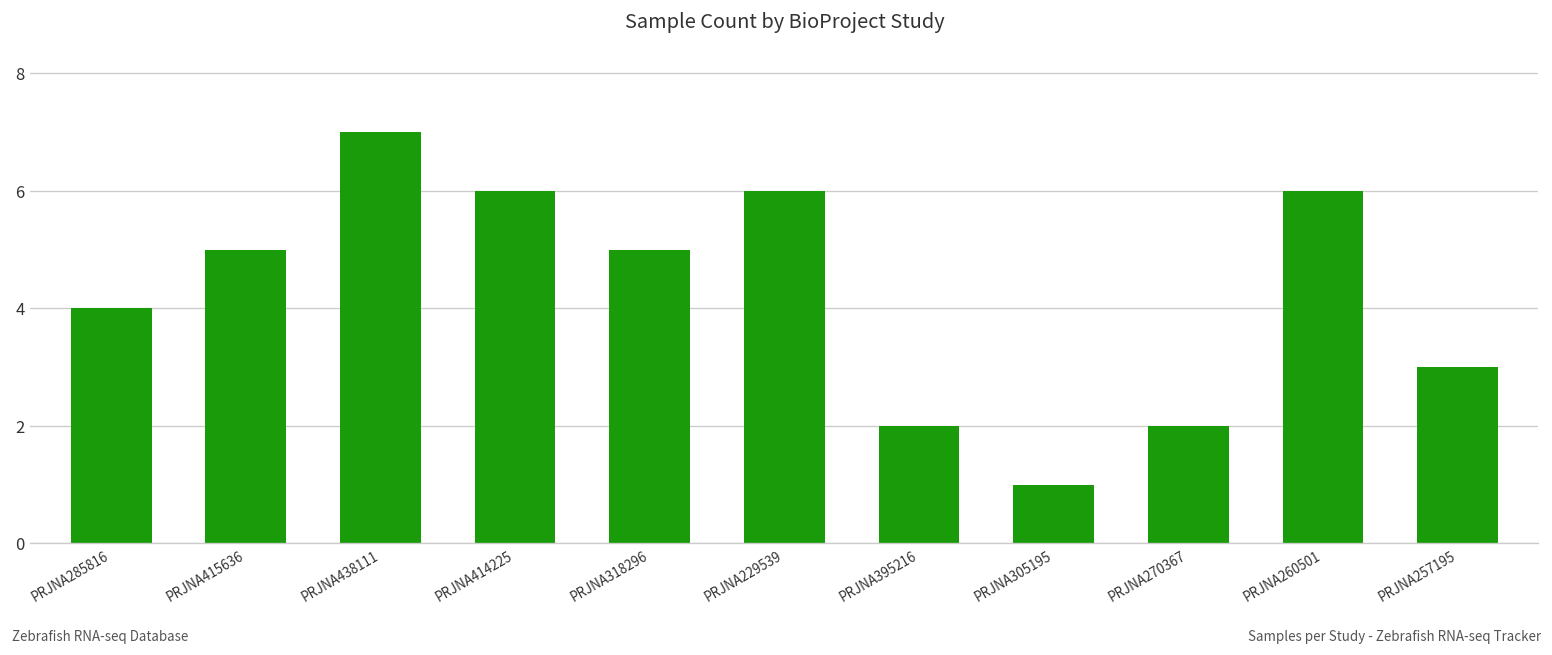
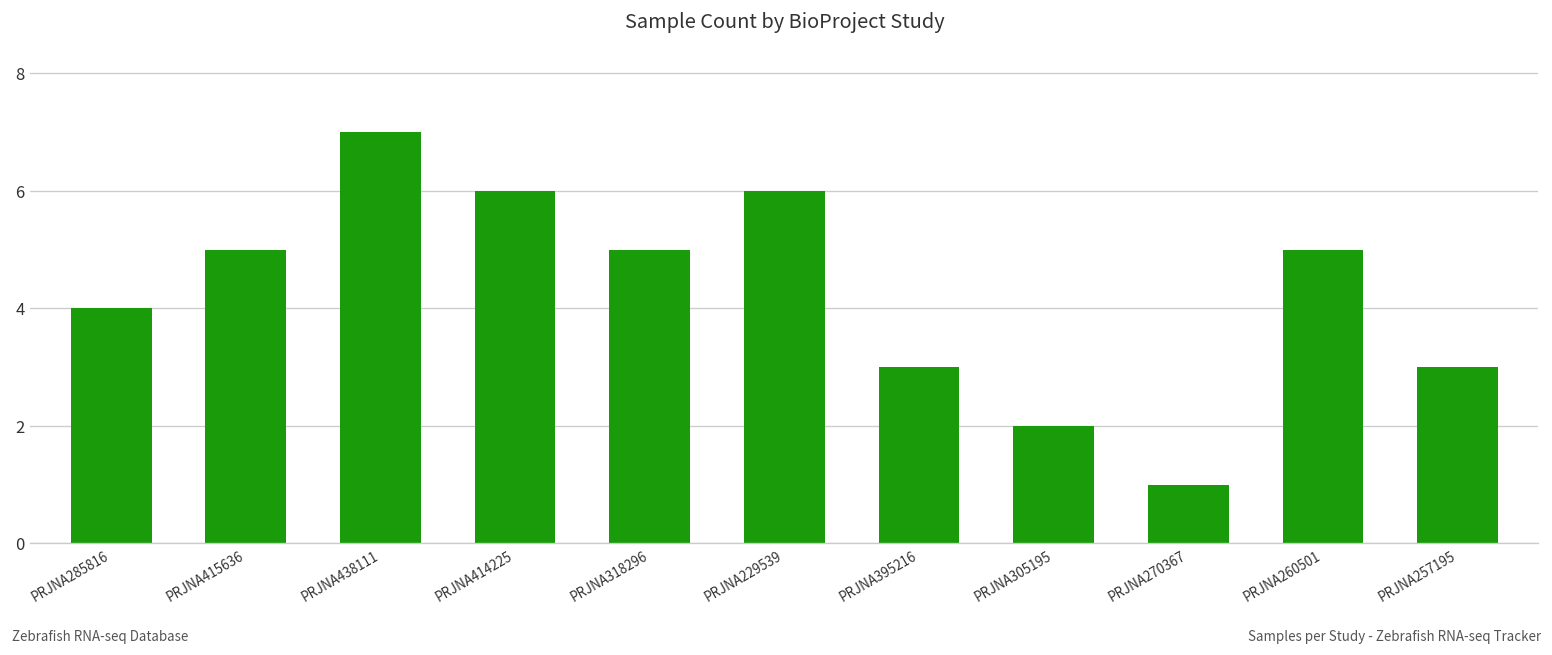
  {
    "PRJNA285816": 4,
    "PRJNA415636": 5,
    "PRJNA438111": 7,
    "PRJNA414225": 6,
    "PRJNA318296": 5,
    "PRJNA229539": 6,
-   "PRJNA395216": 2,
-   "PRJNA305195": 1,
-   "PRJNA270367": 2,
-   "PRJNA260501": 6,
+   "PRJNA395216": 3,
+   "PRJNA305195": 2,
+   "PRJNA270367": 1,
+   "PRJNA260501": 5,
    "PRJNA257195": 3
  }
